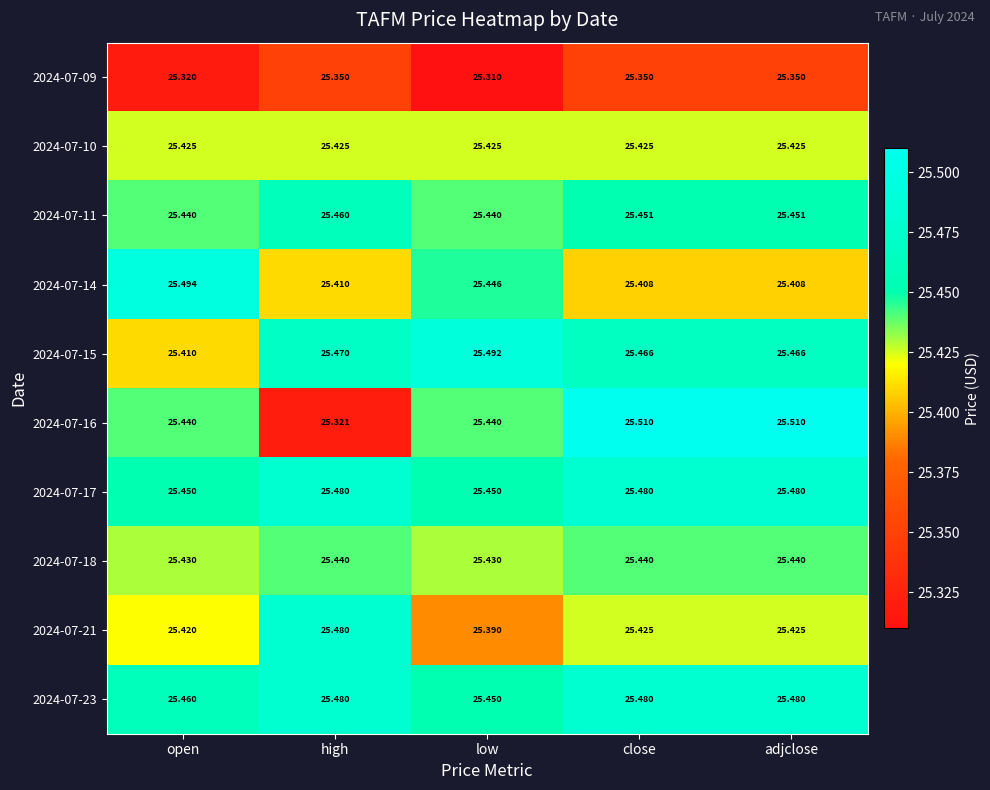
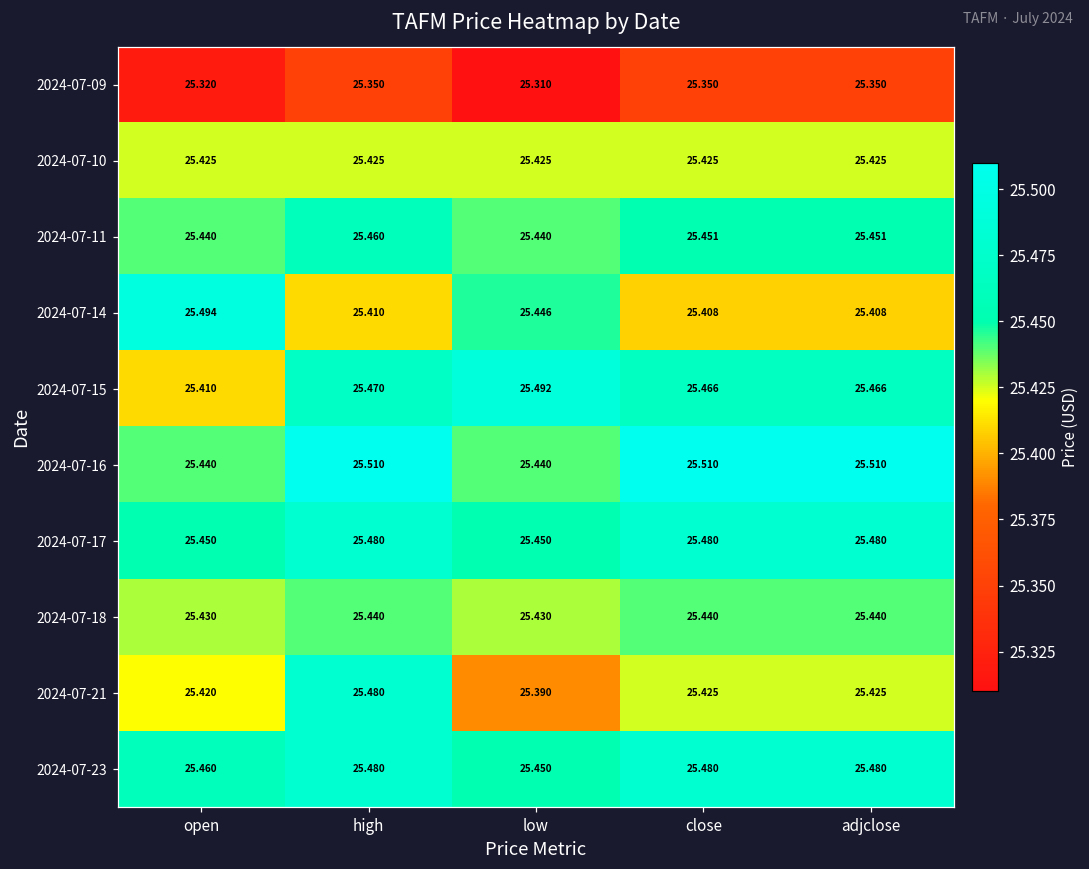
  {
    "2024-07-09": {
      "open": 25.320,
      "high": 25.350,
      "low": 25.310,
      "close": 25.350,
      "adjclose": 25.350
    },
    "2024-07-10": {
      "open": 25.425,
      "high": 25.425,
      "low": 25.425,
      "close": 25.425,
      "adjclose": 25.425
    },
    "2024-07-11": {
      "open": 25.440,
      "high": 25.460,
      "low": 25.440,
      "close": 25.451,
      "adjclose": 25.451
    },
    "2024-07-14": {
      "open": 25.494,
      "high": 25.410,
      "low": 25.446,
      "close": 25.408,
      "adjclose": 25.408
    },
    "2024-07-15": {
      "open": 25.410,
      "high": 25.470,
      "low": 25.492,
      "close": 25.466,
      "adjclose": 25.466
    },
    "2024-07-16": {
      "open": 25.440,
-     "high": 25.321,
+     "high": 25.510,
      "low": 25.440,
      "close": 25.510,
      "adjclose": 25.510
    },
    "2024-07-17": {
      "open": 25.450,
      "high": 25.480,
      "low": 25.450,
      "close": 25.480,
      "adjclose": 25.480
    },
    "2024-07-18": {
      "open": 25.430,
      "high": 25.440,
      "low": 25.430,
      "close": 25.440,
      "adjclose": 25.440
    },
    "2024-07-21": {
      "open": 25.420,
      "high": 25.480,
      "low": 25.390,
      "close": 25.425,
      "adjclose": 25.425
    },
    "2024-07-23": {
      "open": 25.460,
      "high": 25.480,
      "low": 25.450,
      "close": 25.480,
      "adjclose": 25.480
    }
  }
